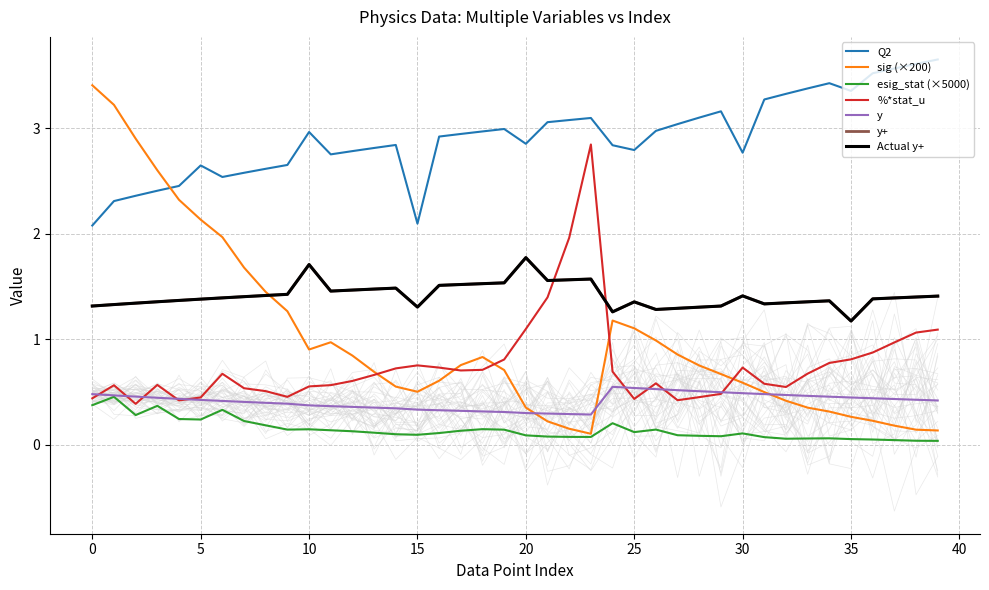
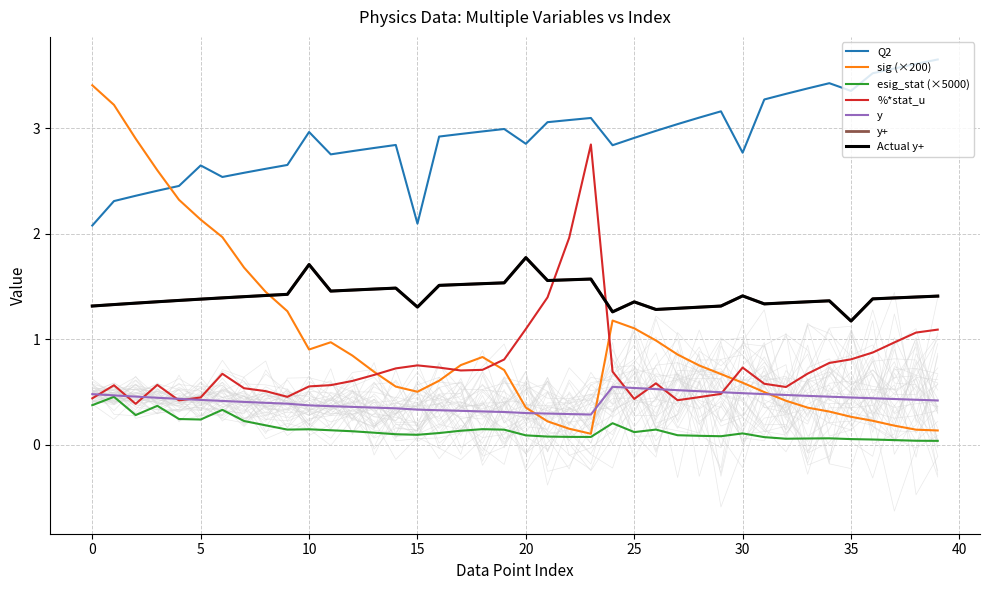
  {
    "Q2": {
      "0": 2.08,
      "5": 2.65,
      "10": 2.97,
      "15": 2.10,
      "20": 2.85,
-     "25": 2.79,
+     "25": 2.91,
      "30": 2.77
    },
    "sig (×200)": {
      "0": 3.41,
      "5": 2.13,
      "10": 0.90
    },
    "%*stat_u": {
      "20": 1.10,
      "35": 0.81
    },
    "Actual y+": {
      "0": 1.32,
      "5": 1.38,
      "10": 1.71,
      "15": 1.31,
      "20": 1.77,
      "25": 1.35,
      "30": 1.41,
      "35": 1.17
    }
  }
